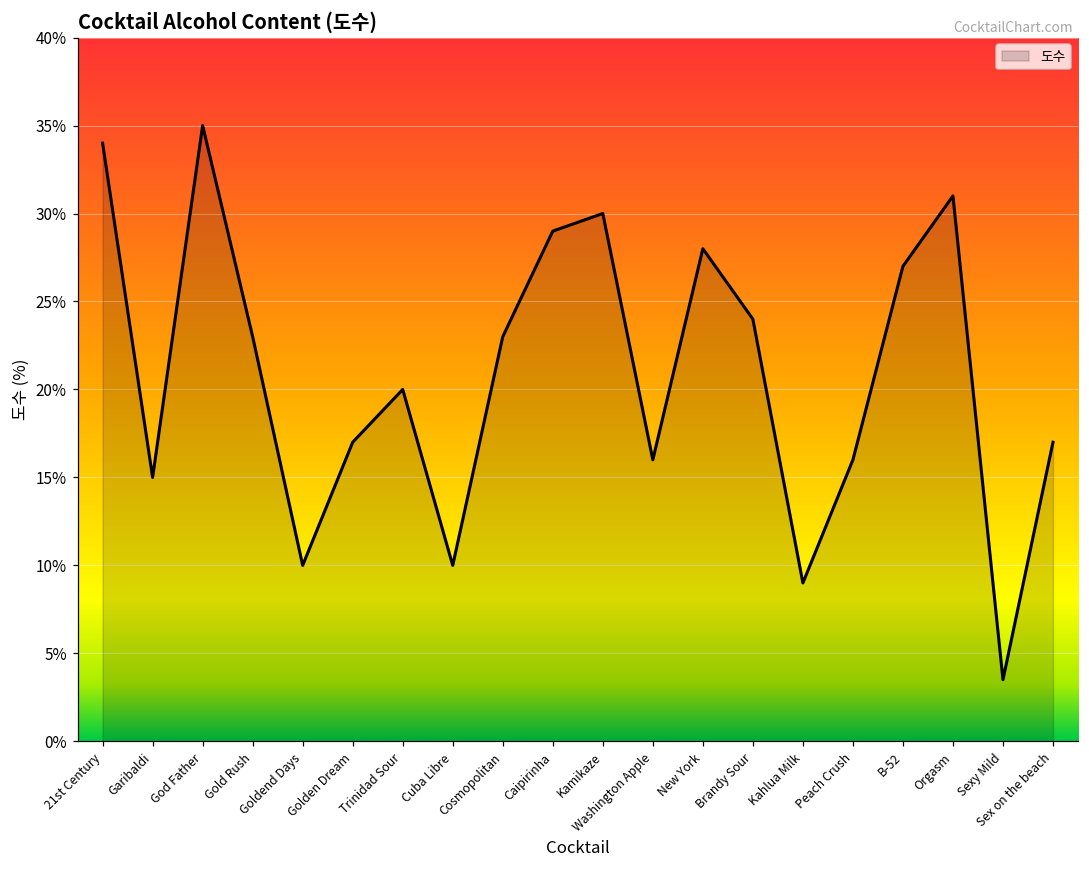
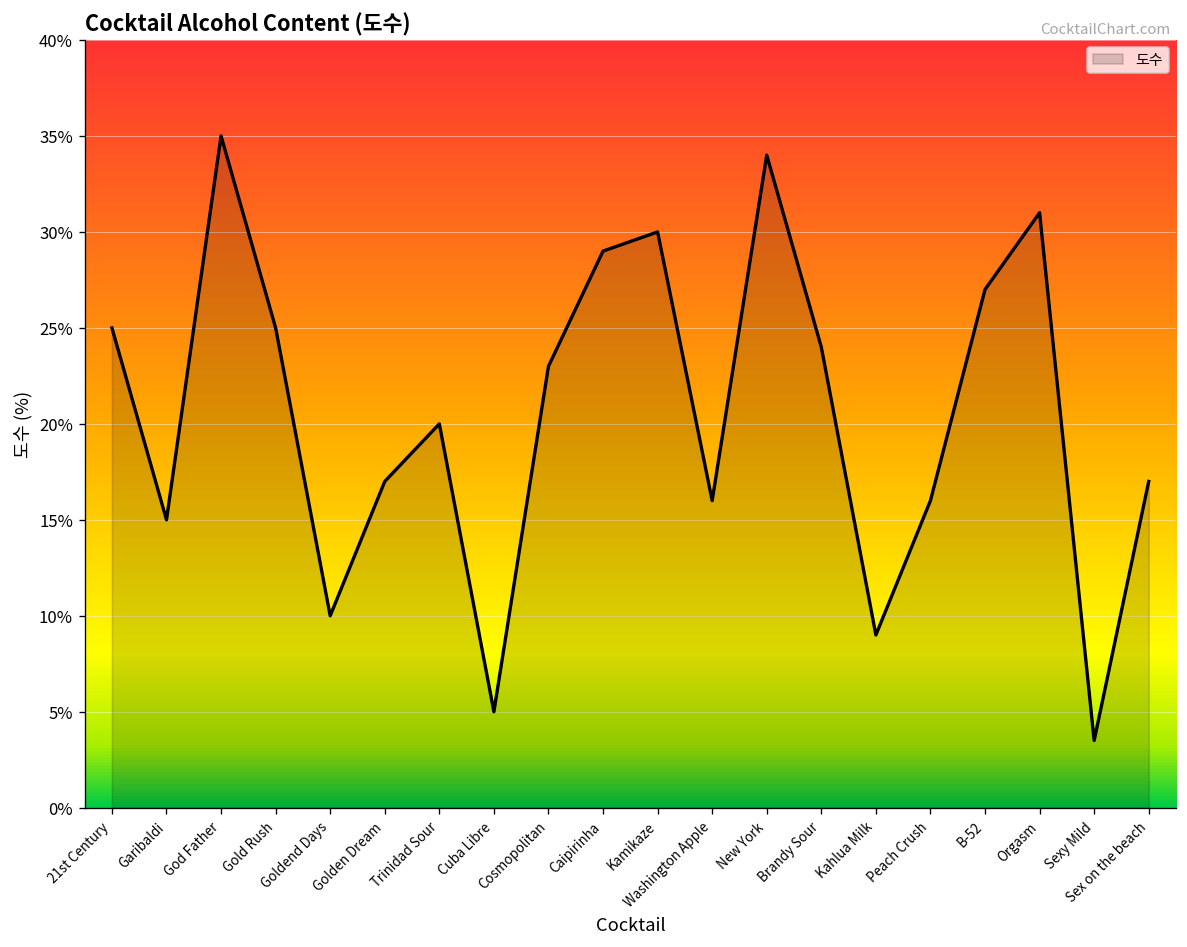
  {
-   "21st Century": "34%",
+   "21st Century": "25%",
    "Garibaldi": "15%",
    "God Father": "35%",
-   "Gold Rush": "23%",
+   "Gold Rush": "25%",
    "Goldend Days": "10%",
    "Golden Dream": "17%",
    "Trinidad Sour": "20%",
-   "Cuba Libre": "10%",
+   "Cuba Libre": "5%",
    "Cosmopolitan": "23%",
    "Caipirinha": "29%",
    "Kamikaze": "30%",
    "Washington Apple": "16%",
-   "New York": "28%",
+   "New York": "34%",
    "Brandy Sour": "24%",
    "Kahlua Milk": "9%",
    "Peach Crush": "16%",
    "B-52": "27%",
    "Orgasm": "31%",
    "Sexy Mild": "3.5%",
    "Sex on the beach": "17%"
  }
